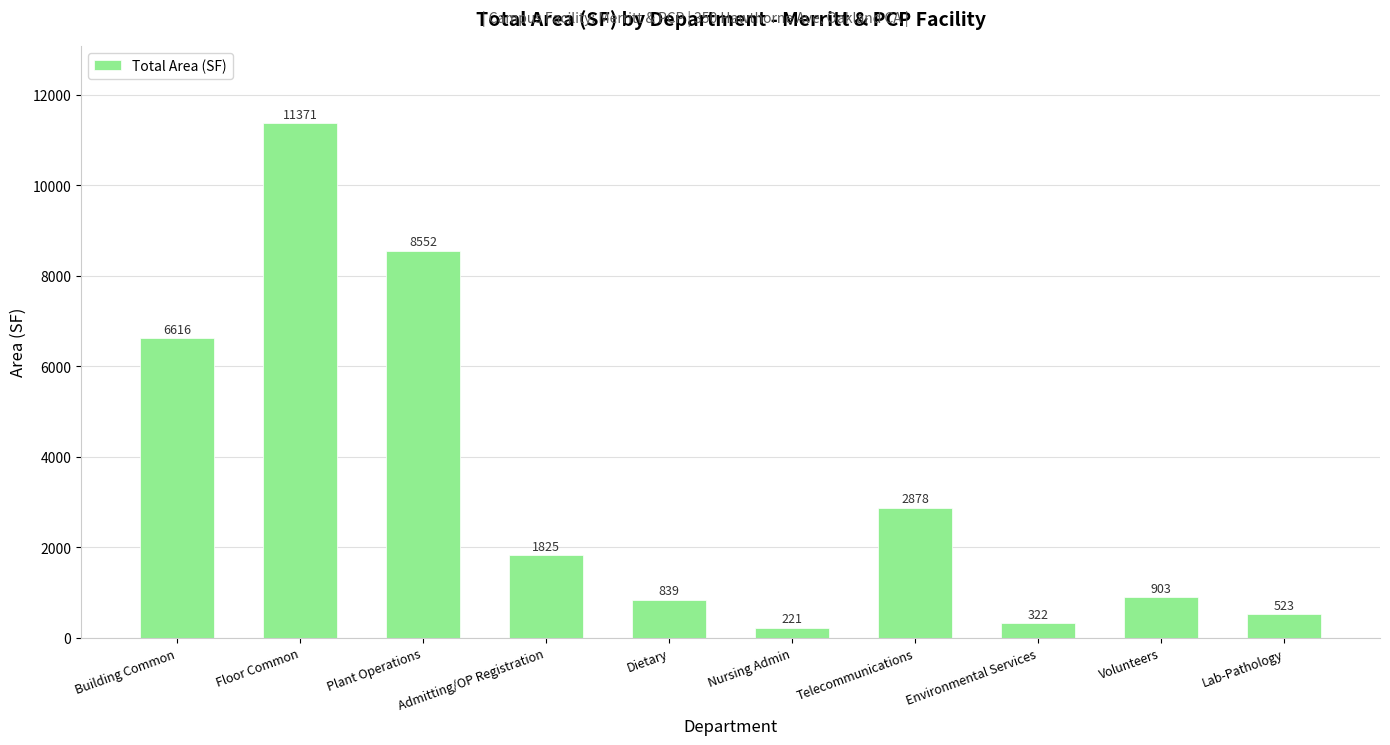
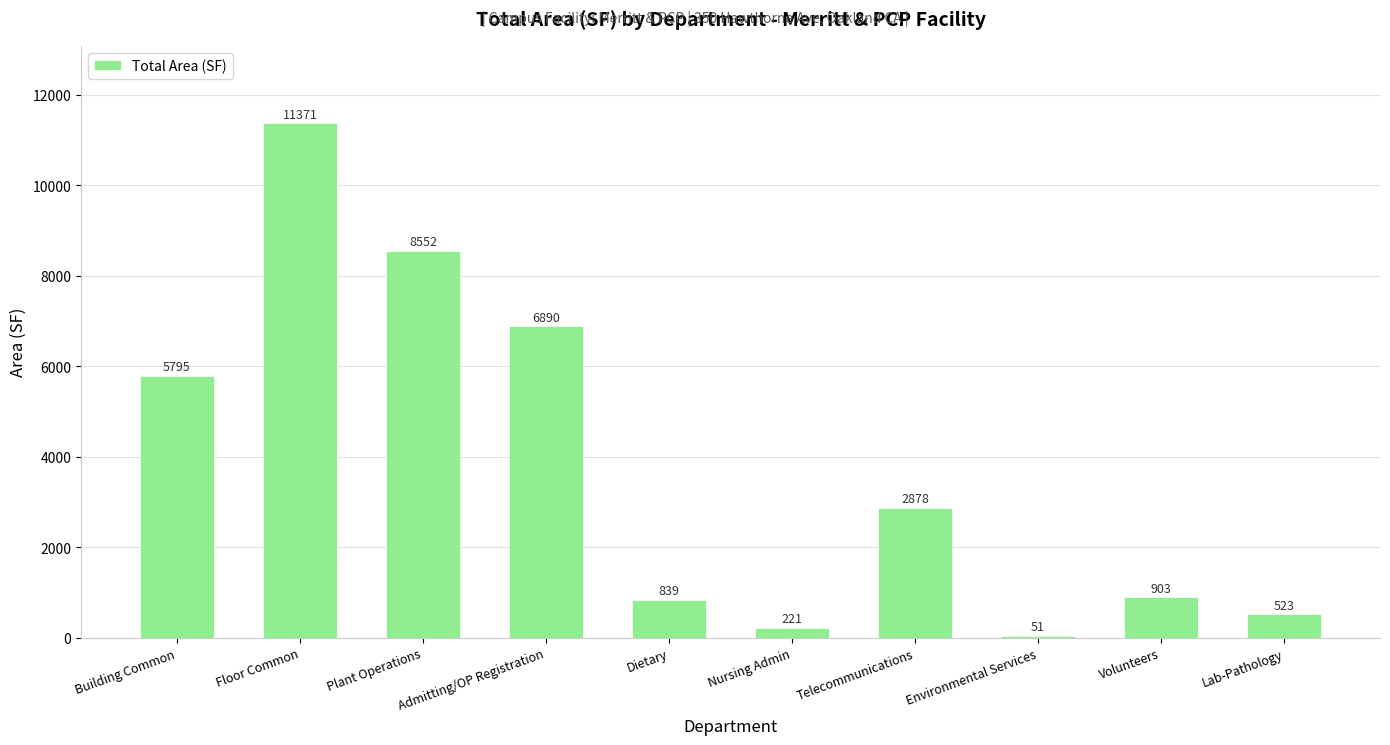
  {
-   "Building Common": 6616,
+   "Building Common": 5795,
    "Floor Common": 11371,
    "Plant Operations": 8552,
-   "Admitting/OP Registration": 1825,
+   "Admitting/OP Registration": 6890,
    "Dietary": 839,
    "Nursing Admin": 221,
    "Telecommunications": 2878,
-   "Environmental Services": 322,
+   "Environmental Services": 51,
    "Volunteers": 903,
    "Lab-Pathology": 523
  }
